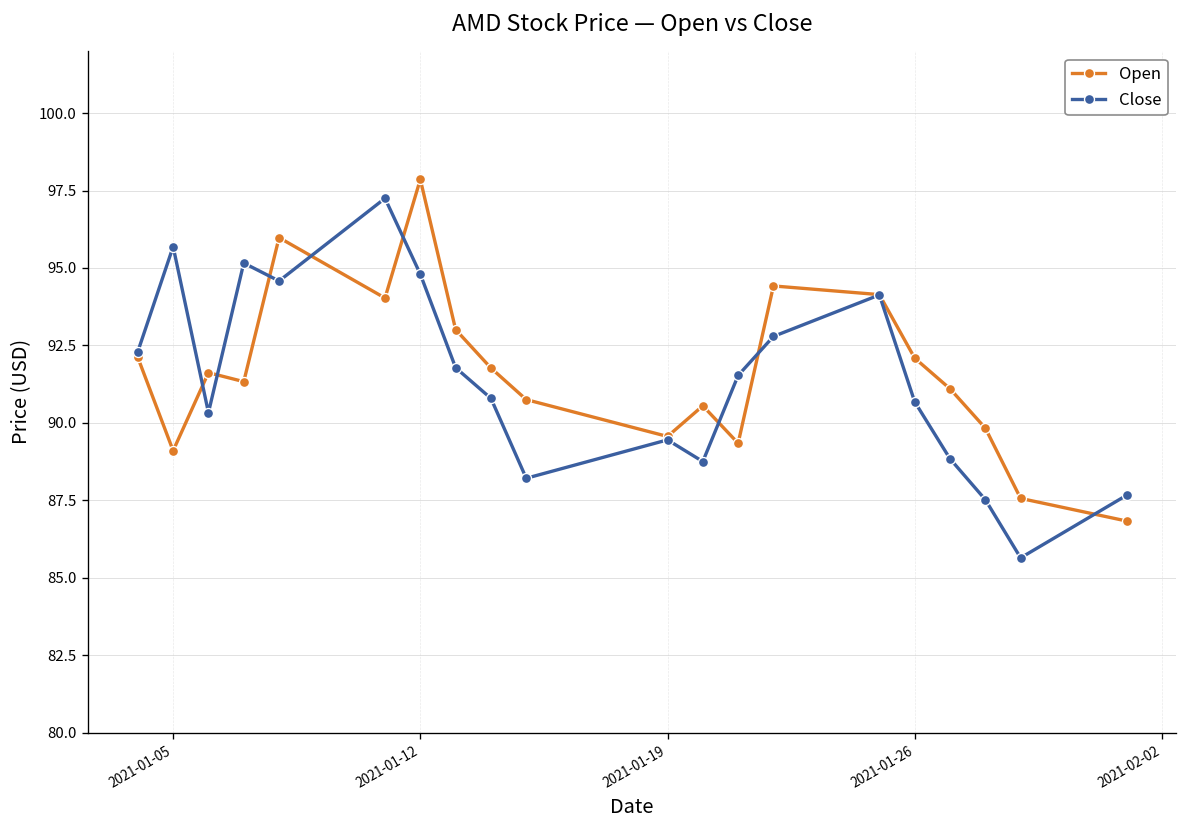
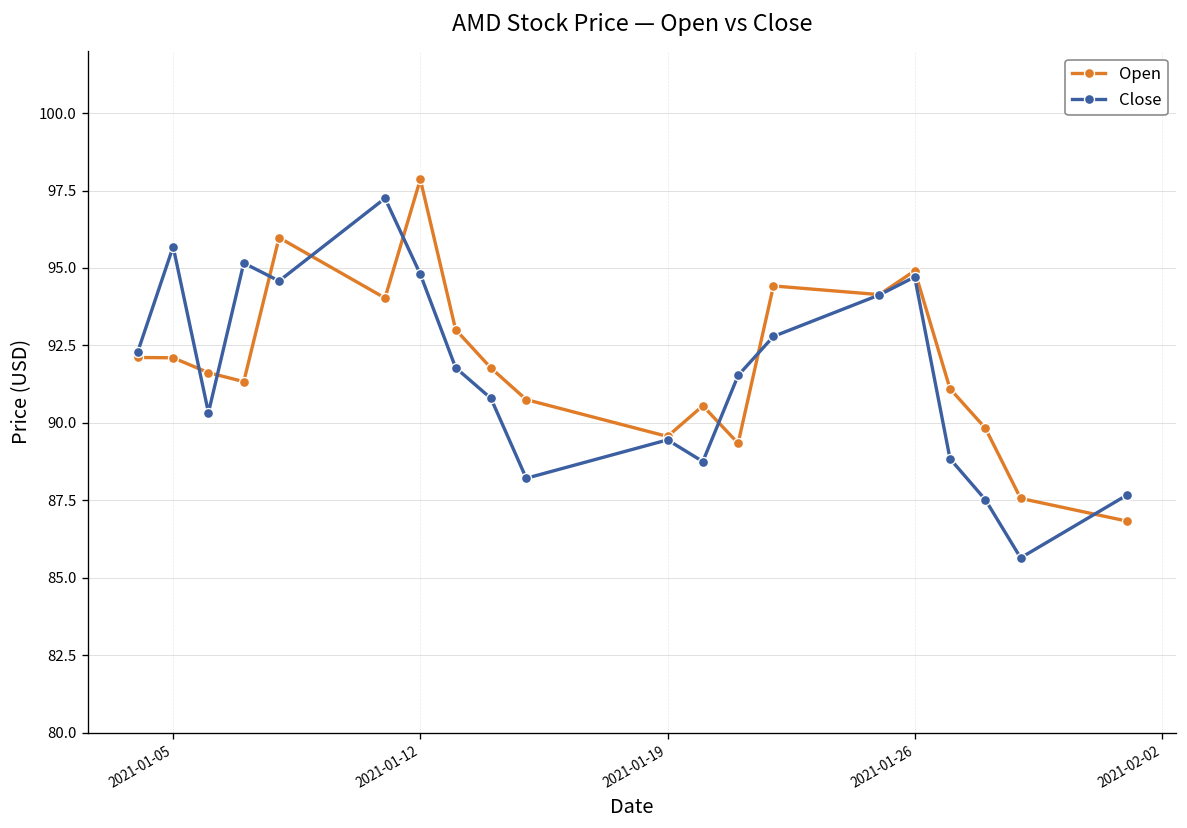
  {
    "Open": {
-     "2021-01-05": 89.1,
+     "2021-01-05": 92.1,
      "2021-01-12": 97.9,
      "2021-01-19": 89.6,
-     "2021-01-26": 92.1
+     "2021-01-26": 94.9
    },
    "Close": {
      "2021-01-05": 95.7,
      "2021-01-12": 94.8,
      "2021-01-19": 89.5,
-     "2021-01-26": 90.7
+     "2021-01-26": 94.7
    }
  }
